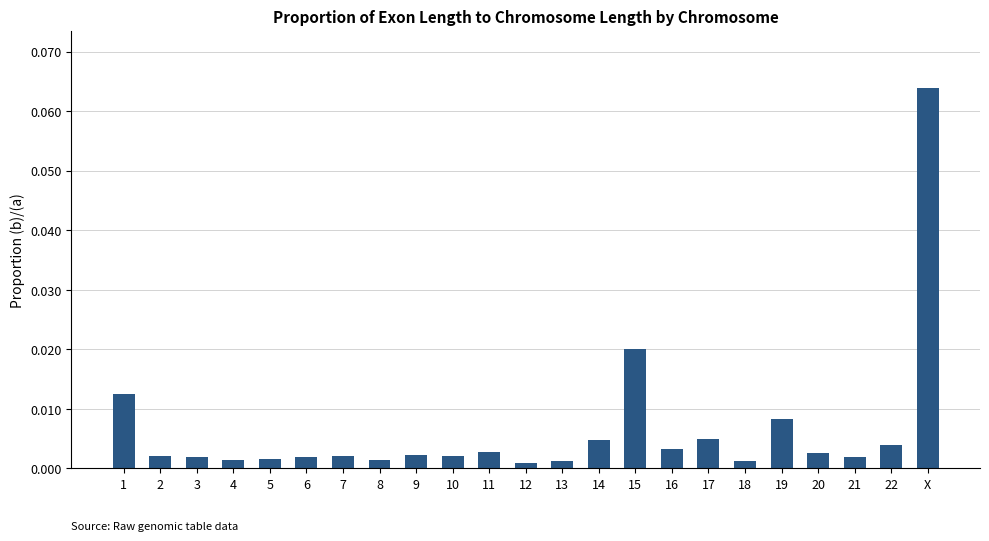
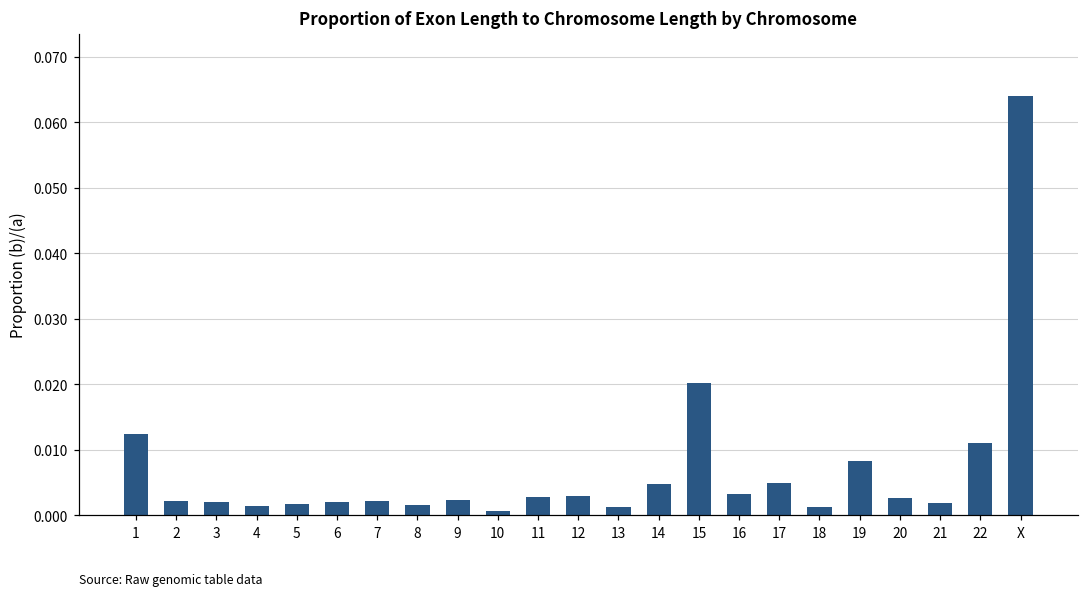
  {
    "1": 0.012,
    "2": 0.002,
    "3": 0.002,
    "4": 0.001,
    "5": 0.002,
    "6": 0.002,
    "7": 0.002,
    "8": 0.001,
    "9": 0.002,
-   "10": 0.002,
+   "10": 0.001,
    "11": 0.003,
-   "12": 0.001,
+   "12": 0.003,
    "13": 0.001,
    "14": 0.005,
    "15": 0.020,
    "16": 0.003,
    "17": 0.005,
    "18": 0.001,
    "19": 0.008,
    "20": 0.003,
    "21": 0.002,
-   "22": 0.004,
+   "22": 0.011,
    "X": 0.064
  }
